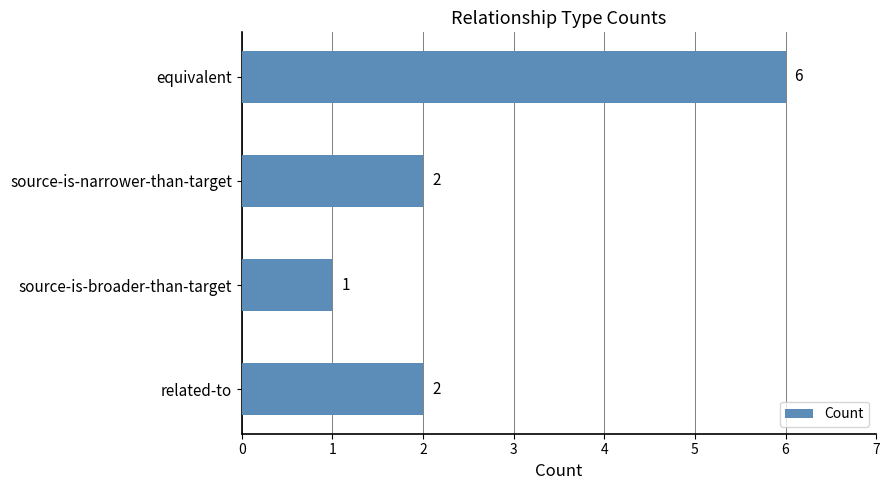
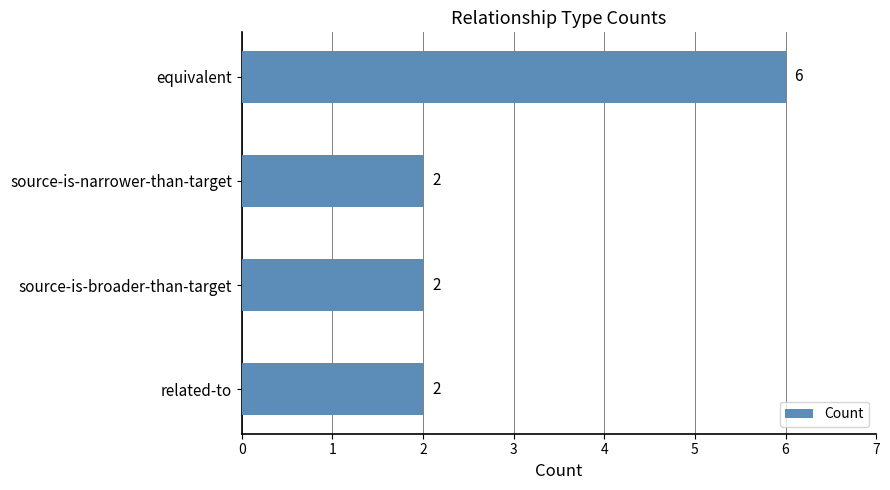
  {
    "equivalent": 6,
    "source-is-narrower-than-target": 2,
-   "source-is-broader-than-target": 1,
+   "source-is-broader-than-target": 2,
    "related-to": 2
  }
